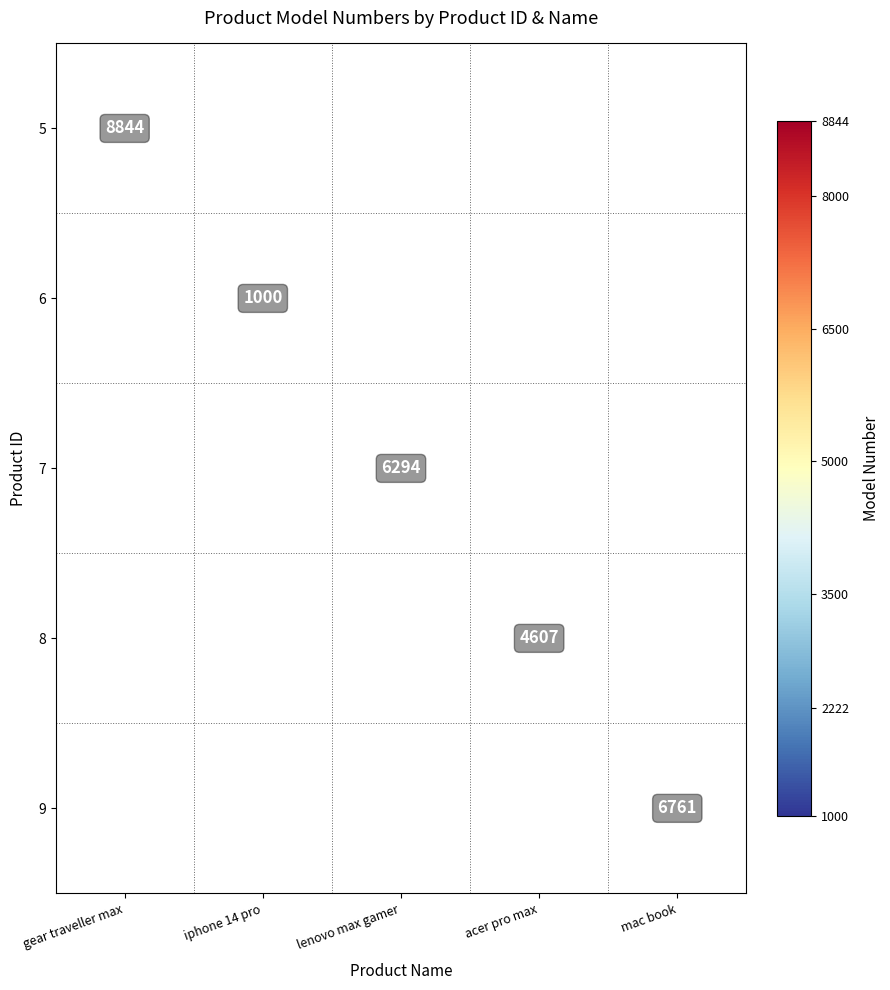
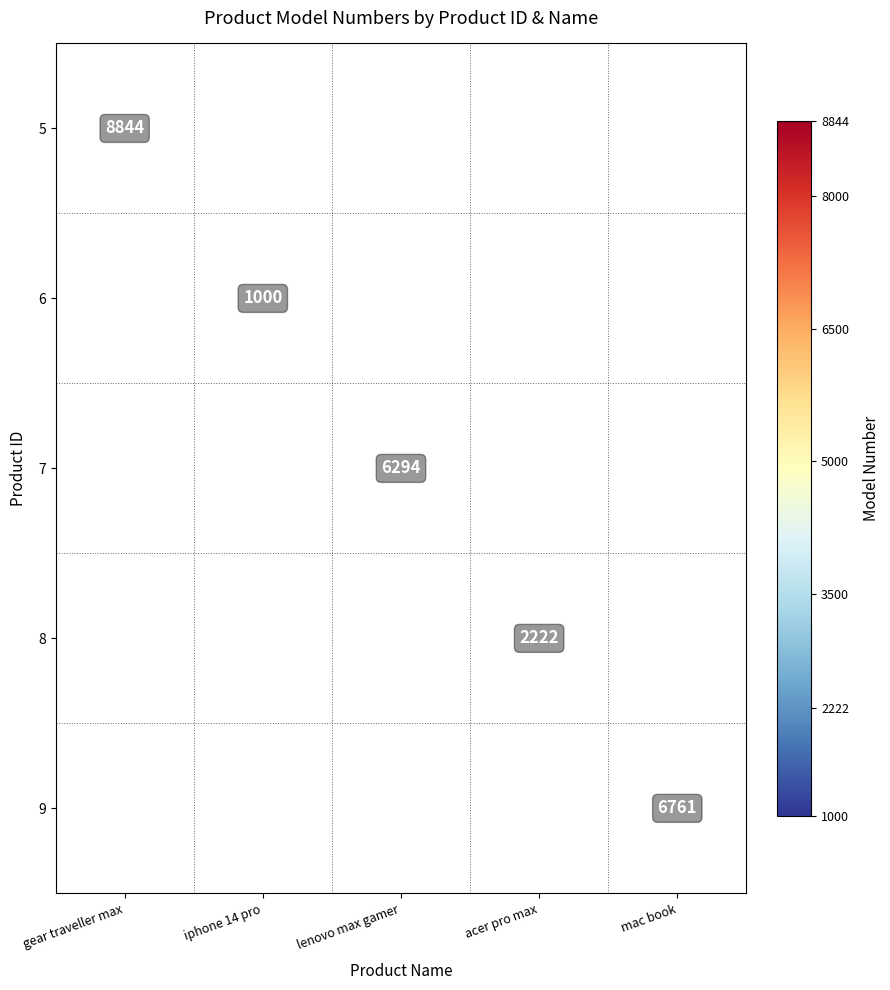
  {
    "8": {
-     "acer pro max": 4607
+     "acer pro max": 2222
    }
  }
